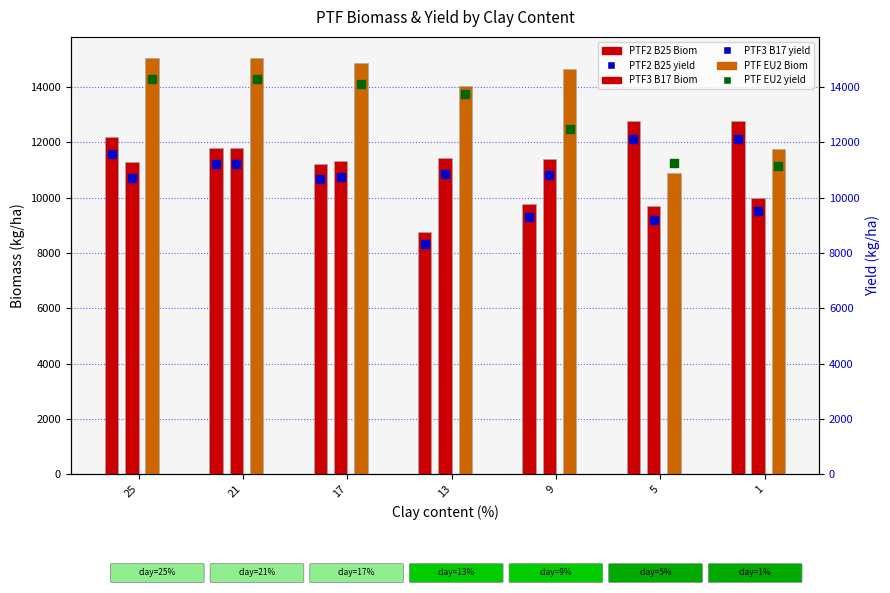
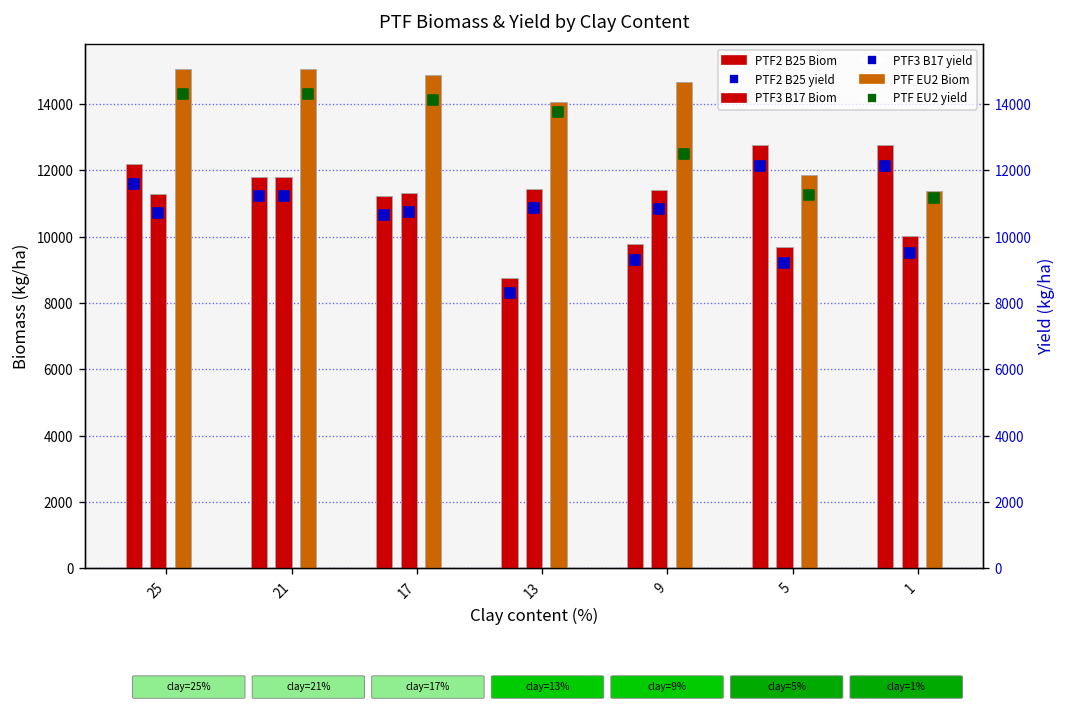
  {
    "PTF EU2 Biom": {
      "25": 15100,
      "21": 15100,
      "17": 14900,
      "13": 14000,
      "9": 14700,
-     "5": 10900,
-     "1": 11700
+     "5": 11900,
+     "1": 11400
    }
  }
